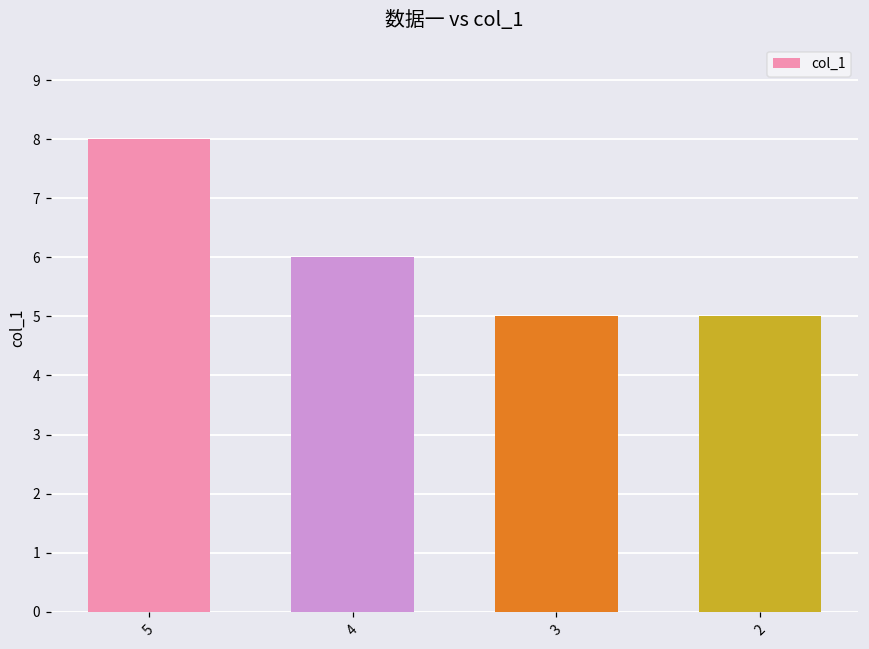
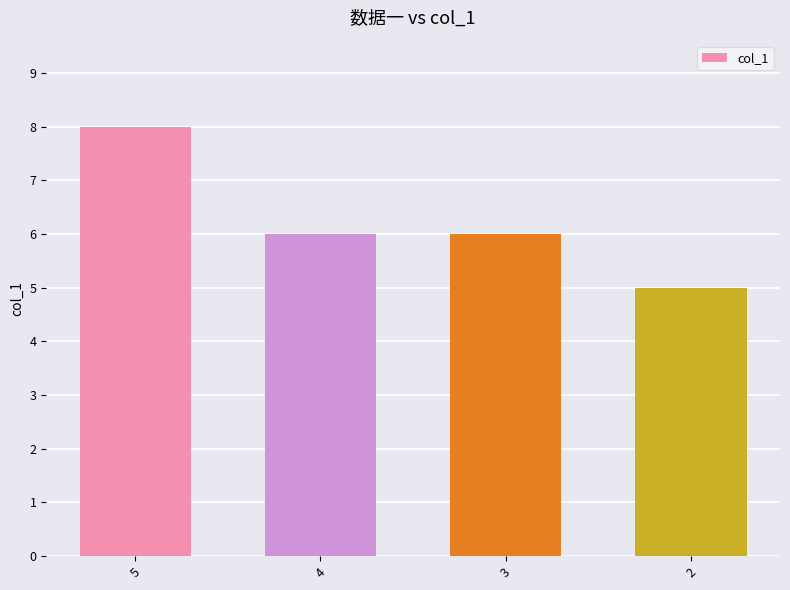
  {
    "5": 8,
    "4": 6,
-   "3": 5,
+   "3": 6,
    "2": 5
  }
